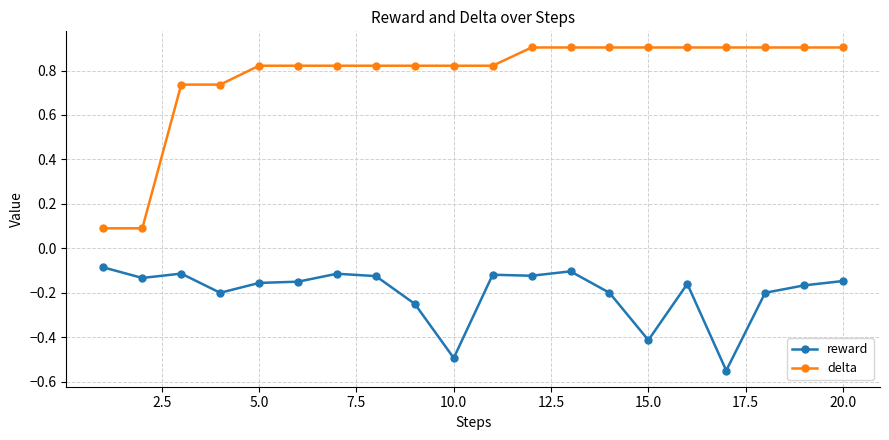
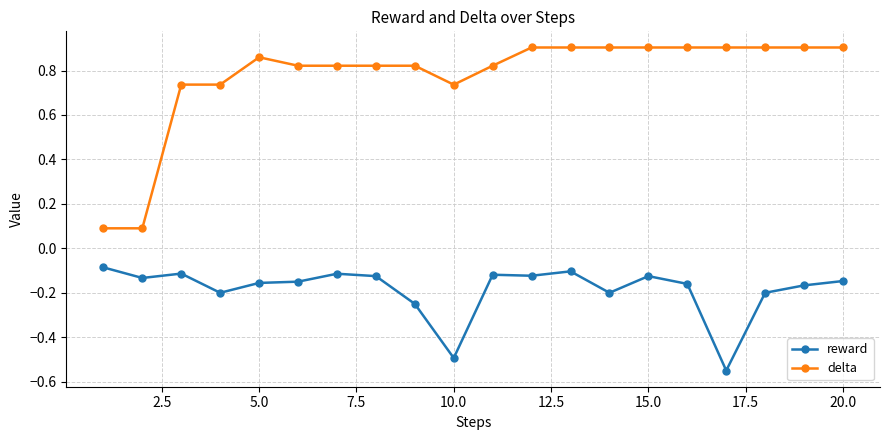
  {
    "reward": {
      "5.0": -0.16,
      "10.0": -0.49,
-     "15.0": -0.41,
+     "15.0": -0.13,
      "20.0": -0.15
    },
    "delta": {
-     "5.0": 0.82,
-     "10.0": 0.82,
+     "5.0": 0.86,
+     "10.0": 0.74,
      "15.0": 0.90,
      "20.0": 0.90
    }
  }
